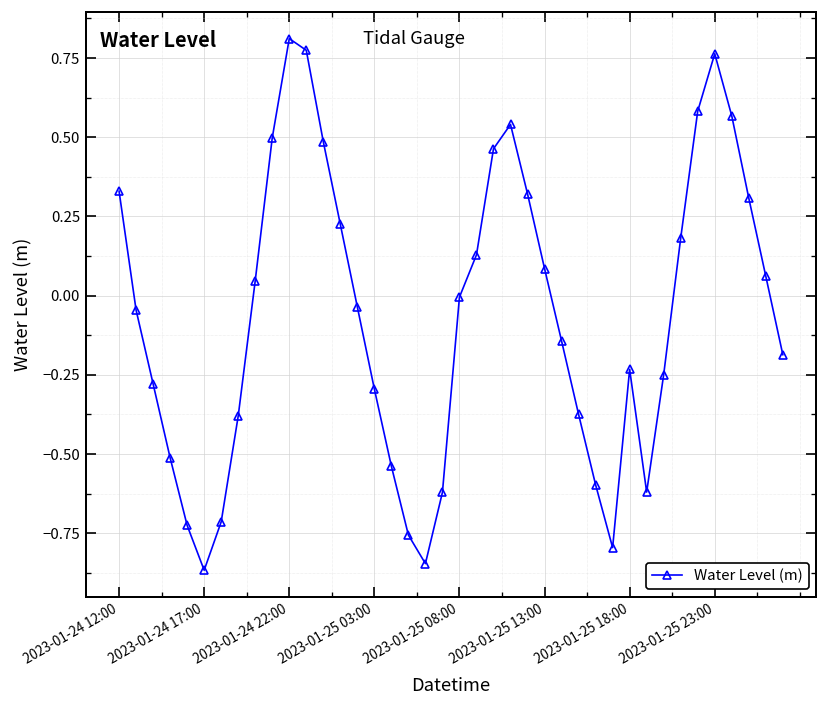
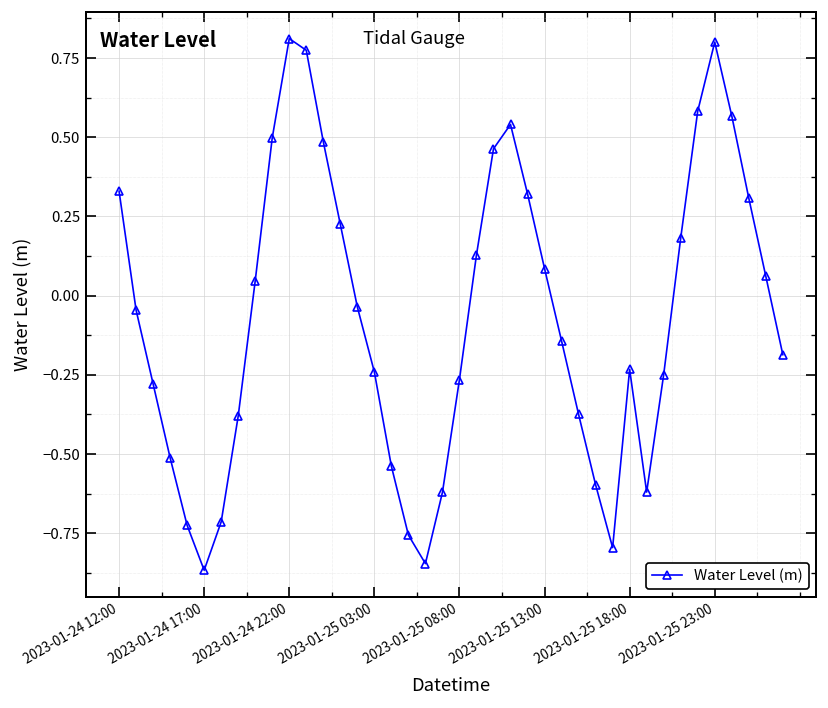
  {
    "2023-01-24 12:00": 0.33,
    "2023-01-24 17:00": -0.87,
    "2023-01-24 22:00": 0.81,
-   "2023-01-25 03:00": -0.29,
-   "2023-01-25 08:00": 0.00,
+   "2023-01-25 03:00": -0.24,
+   "2023-01-25 08:00": -0.26,
    "2023-01-25 13:00": 0.09,
    "2023-01-25 18:00": -0.23,
-   "2023-01-25 23:00": 0.76
+   "2023-01-25 23:00": 0.80
  }
